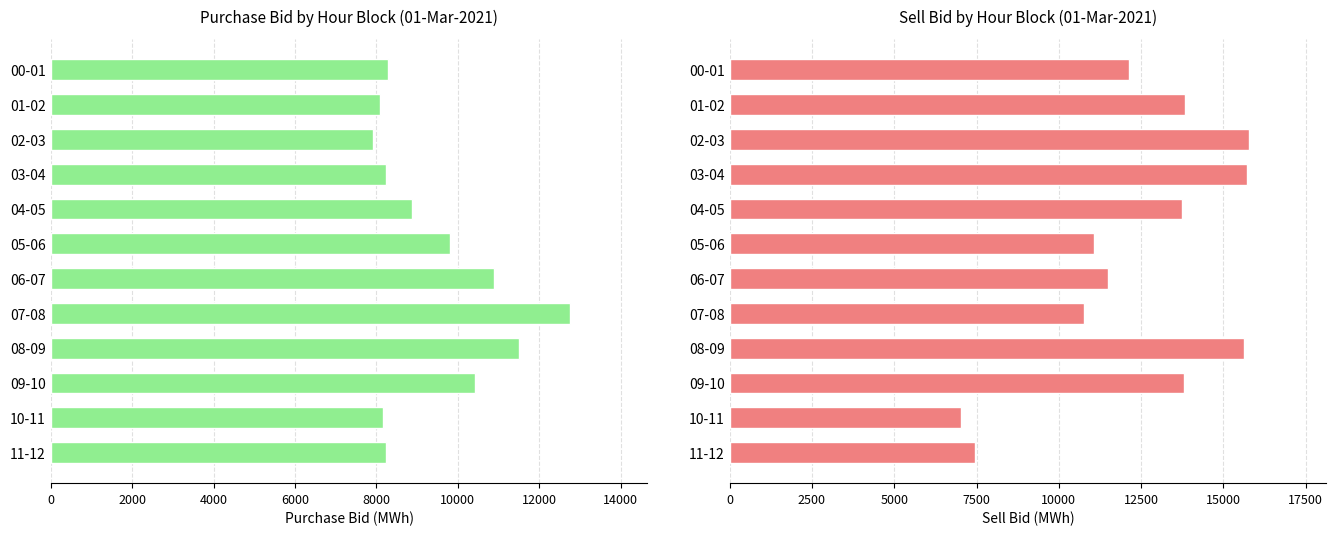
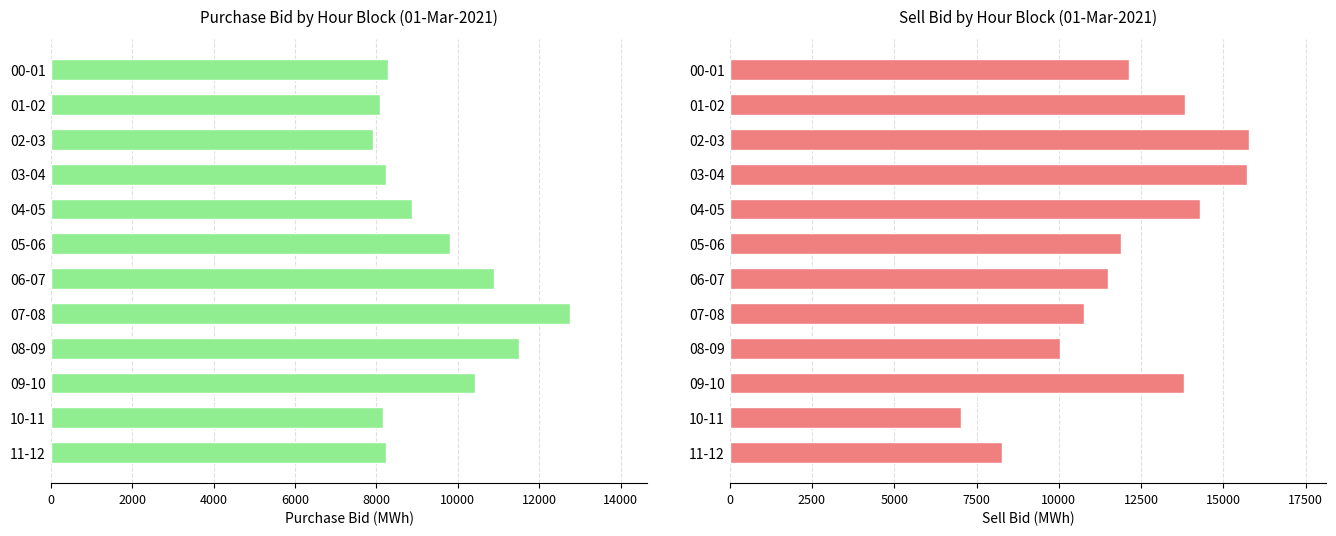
  {
    "Purchase Bid by Hour Block (01-Mar-2021)": {
      "00-01": 8300,
      "01-02": 8100,
      "02-03": 7900,
      "03-04": 8200,
      "04-05": 8900,
      "05-06": 9800,
      "06-07": 10900,
      "07-08": 12700,
      "08-09": 11500,
      "09-10": 10400,
      "10-11": 8200,
      "11-12": 8200
    },
    "Sell Bid by Hour Block (01-Mar-2021)": {
      "00-01": 12100,
      "01-02": 13800,
      "02-03": 15800,
      "03-04": 15700,
-     "04-05": 13700,
-     "05-06": 11100,
+     "04-05": 14300,
+     "05-06": 11900,
      "06-07": 11500,
      "07-08": 10800,
-     "08-09": 15600,
+     "08-09": 10000,
      "09-10": 13800,
      "10-11": 7000,
-     "11-12": 7500
+     "11-12": 8300
    }
  }
